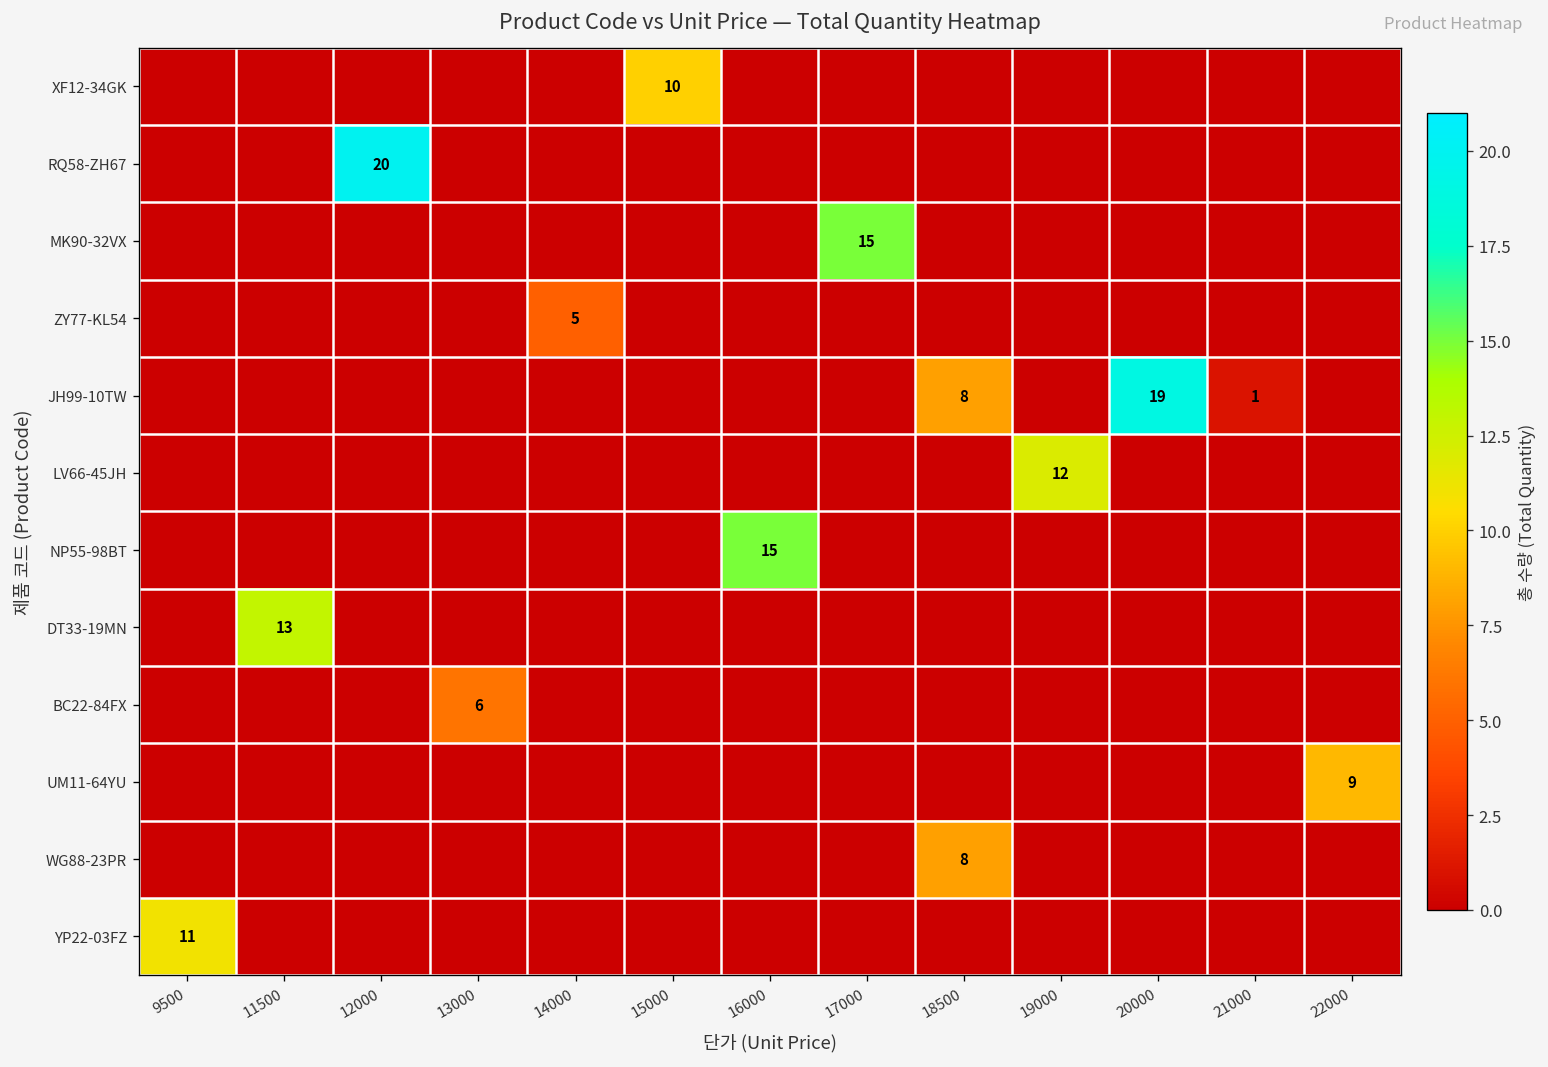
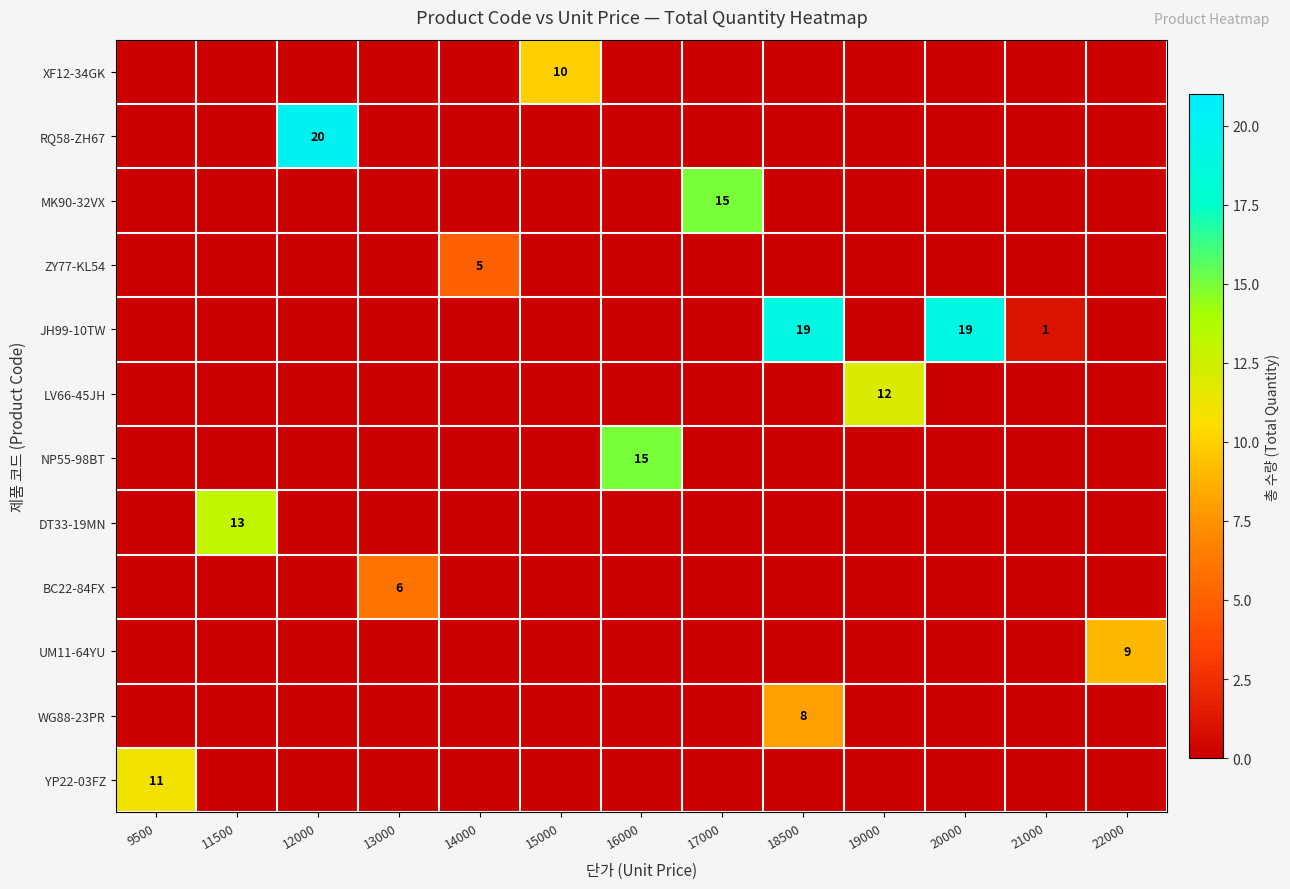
  {
    "XF12-34GK": {
      "15000": 10
    },
    "RQ58-ZH67": {
      "12000": 20
    },
    "MK90-32VX": {
      "17000": 15
    },
    "ZY77-KL54": {
      "14000": 5
    },
    "JH99-10TW": {
-     "18500": 8,
+     "18500": 19,
      "20000": 19,
      "21000": 1
    },
    "LV66-45JH": {
      "19000": 12
    },
    "NP55-98BT": {
      "16000": 15
    },
    "DT33-19MN": {
      "11500": 13
    },
    "BC22-84FX": {
      "13000": 6
    },
    "UM11-64YU": {
      "22000": 9
    },
    "WG88-23PR": {
      "18500": 8
    },
    "YP22-03FZ": {
      "9500": 11
    }
  }
